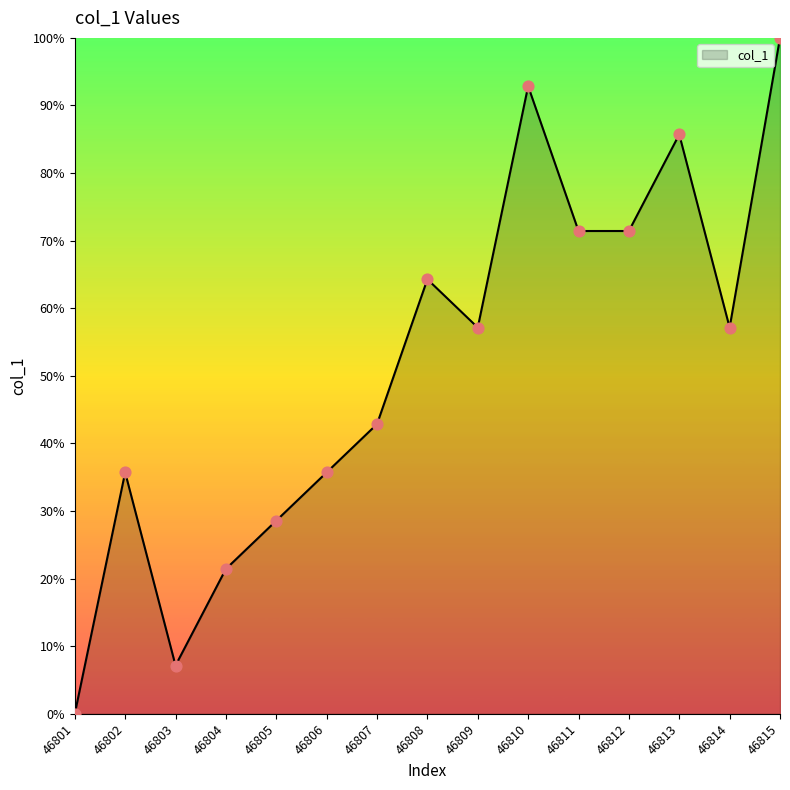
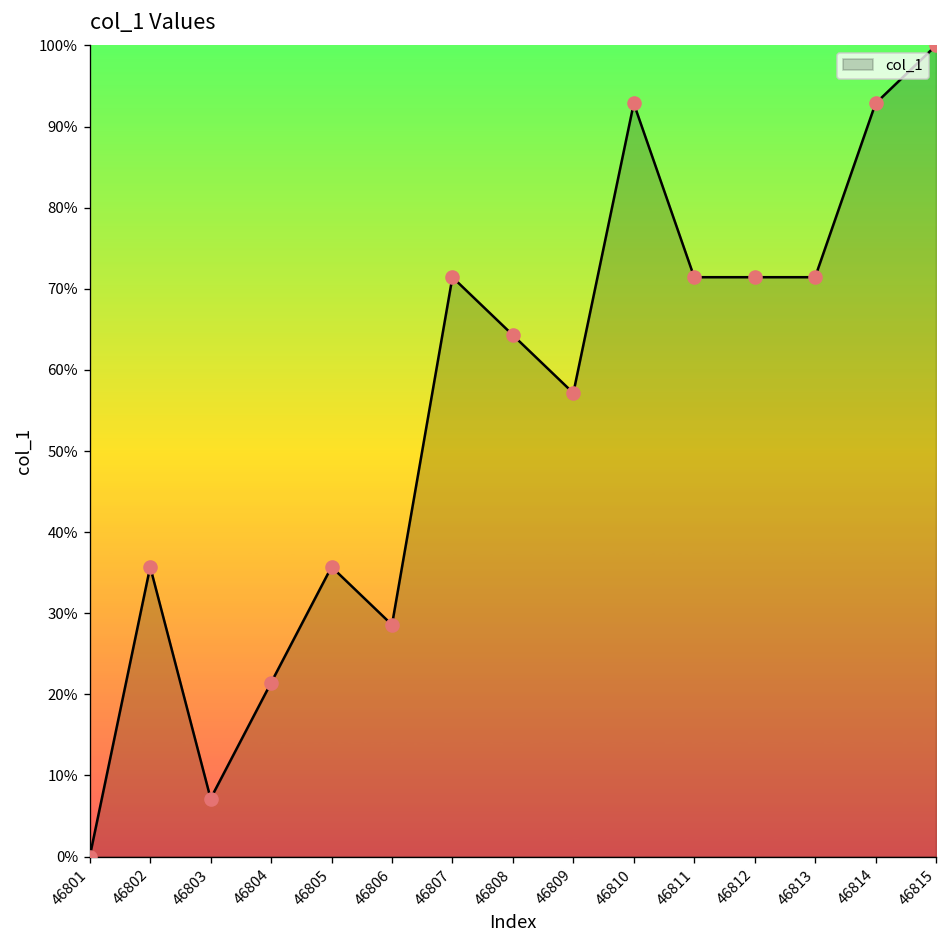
  {
    "46801": "0%",
    "46802": "36%",
    "46803": "7%",
    "46804": "21%",
-   "46805": "29%",
-   "46806": "36%",
-   "46807": "43%",
+   "46805": "36%",
+   "46806": "29%",
+   "46807": "71%",
    "46808": "64%",
    "46809": "57%",
    "46810": "93%",
    "46811": "71%",
    "46812": "71%",
-   "46813": "86%",
-   "46814": "57%",
+   "46813": "71%",
+   "46814": "93%",
    "46815": "100%"
  }
